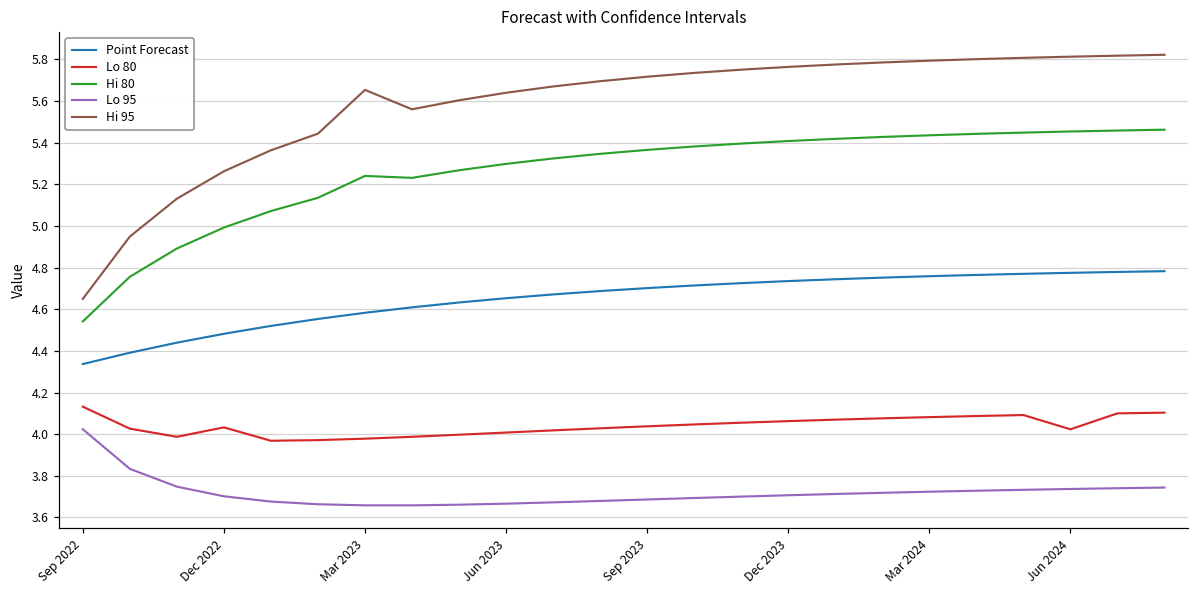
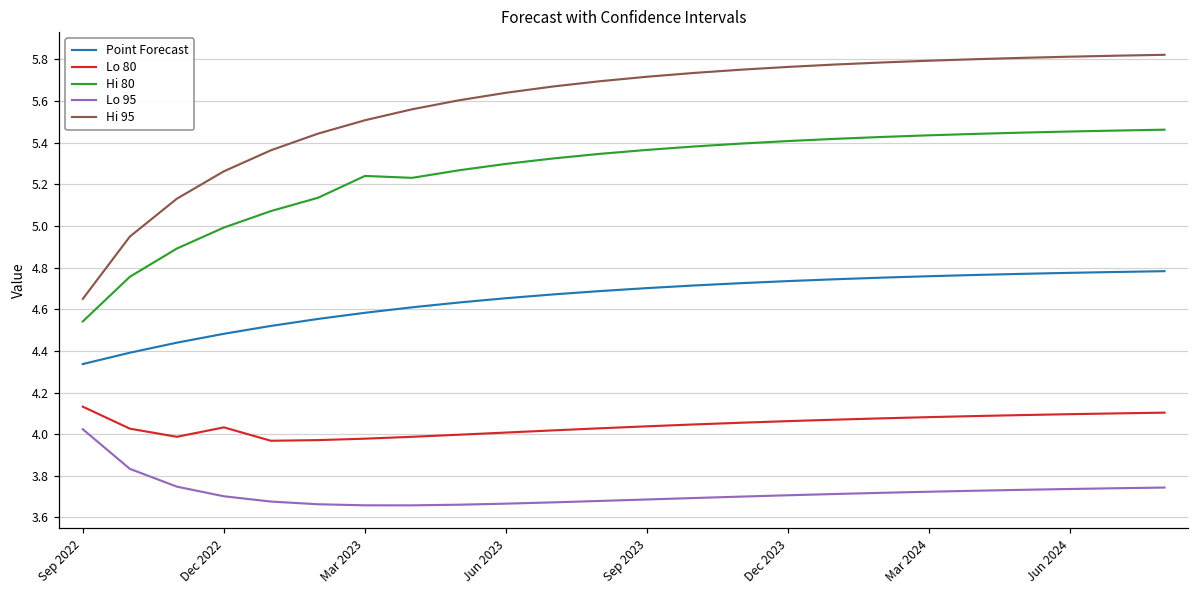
  {
    "Point Forecast": {
      "Sep 2022": 4.34,
      "Dec 2022": 4.48,
      "Mar 2023": 4.58,
      "Jun 2023": 4.65,
      "Sep 2023": 4.70,
      "Dec 2023": 4.74,
      "Mar 2024": 4.76,
      "Jun 2024": 4.77
    },
    "Lo 80": {
      "Sep 2022": 4.13,
      "Dec 2022": 4.03,
      "Mar 2023": 3.98,
      "Jun 2023": 4.01,
      "Sep 2023": 4.04,
      "Dec 2023": 4.06,
      "Mar 2024": 4.08,
-     "Jun 2024": 4.02
+     "Jun 2024": 4.10
    },
    "Hi 80": {
      "Sep 2022": 4.54,
      "Dec 2022": 4.99,
      "Mar 2023": 5.24,
      "Jun 2023": 5.30,
      "Sep 2023": 5.37,
      "Dec 2023": 5.41,
      "Mar 2024": 5.44,
      "Jun 2024": 5.45
    },
    "Lo 95": {
      "Sep 2022": 4.02,
      "Dec 2022": 3.70,
      "Mar 2023": 3.66,
      "Jun 2023": 3.67,
      "Sep 2023": 3.69,
      "Dec 2023": 3.71,
      "Mar 2024": 3.72,
      "Jun 2024": 3.74
    },
    "Hi 95": {
      "Sep 2022": 4.65,
      "Dec 2022": 5.26,
-     "Mar 2023": 5.65,
+     "Mar 2023": 5.51,
      "Jun 2023": 5.64,
      "Sep 2023": 5.72,
      "Dec 2023": 5.76,
      "Mar 2024": 5.79,
      "Jun 2024": 5.81
    }
  }
